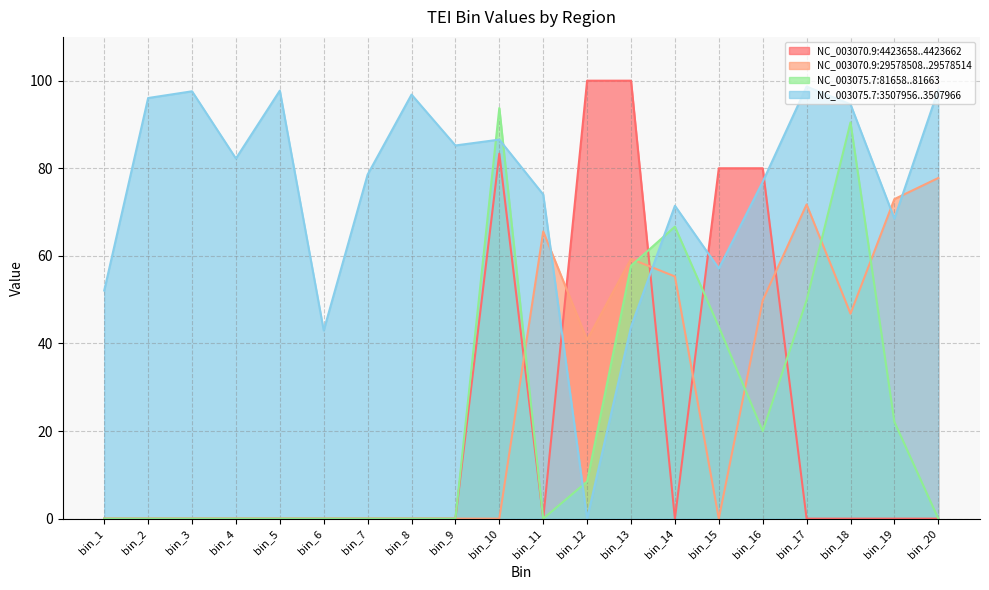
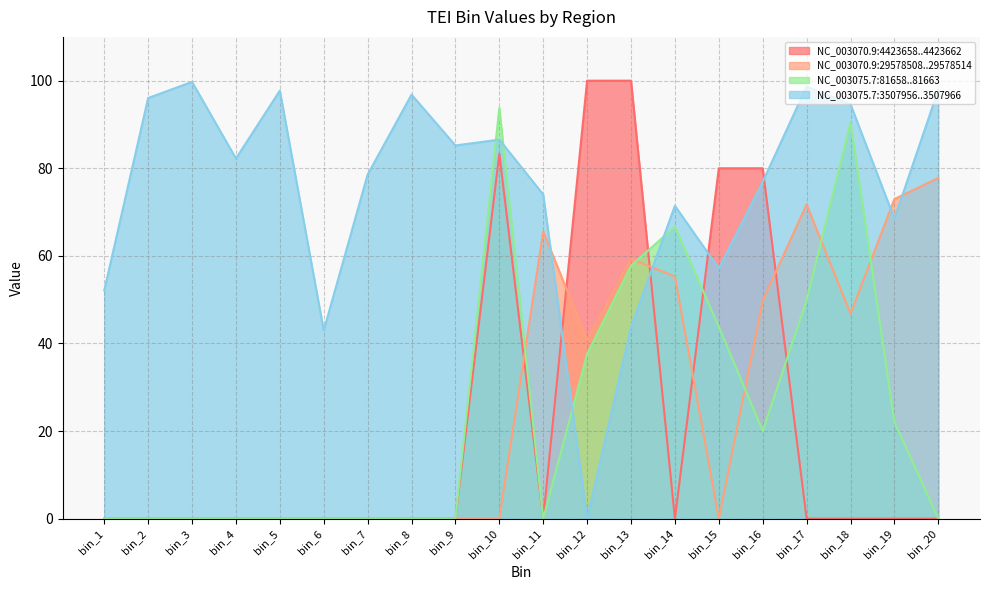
  {
    "NC_003075.7:81658..81663": {
      "bin_10": 94,
-     "bin_12": 8,
+     "bin_12": 38,
      "bin_13": 58,
      "bin_14": 67,
      "bin_15": 44,
      "bin_16": 20,
      "bin_17": 50,
      "bin_18": 90,
      "bin_19": 22
    },
    "NC_003075.7:3507956..3507966": {
      "bin_1": 52,
      "bin_2": 96,
-     "bin_3": 98,
+     "bin_3": 100,
      "bin_4": 82,
      "bin_5": 98,
      "bin_6": 43,
      "bin_7": 79,
      "bin_8": 97,
      "bin_9": 85,
      "bin_10": 87,
      "bin_11": 74,
      "bin_12": 0,
      "bin_13": 44,
      "bin_14": 71,
      "bin_15": 57,
      "bin_16": 77,
      "bin_18": 95,
      "bin_19": 68
    }
  }
